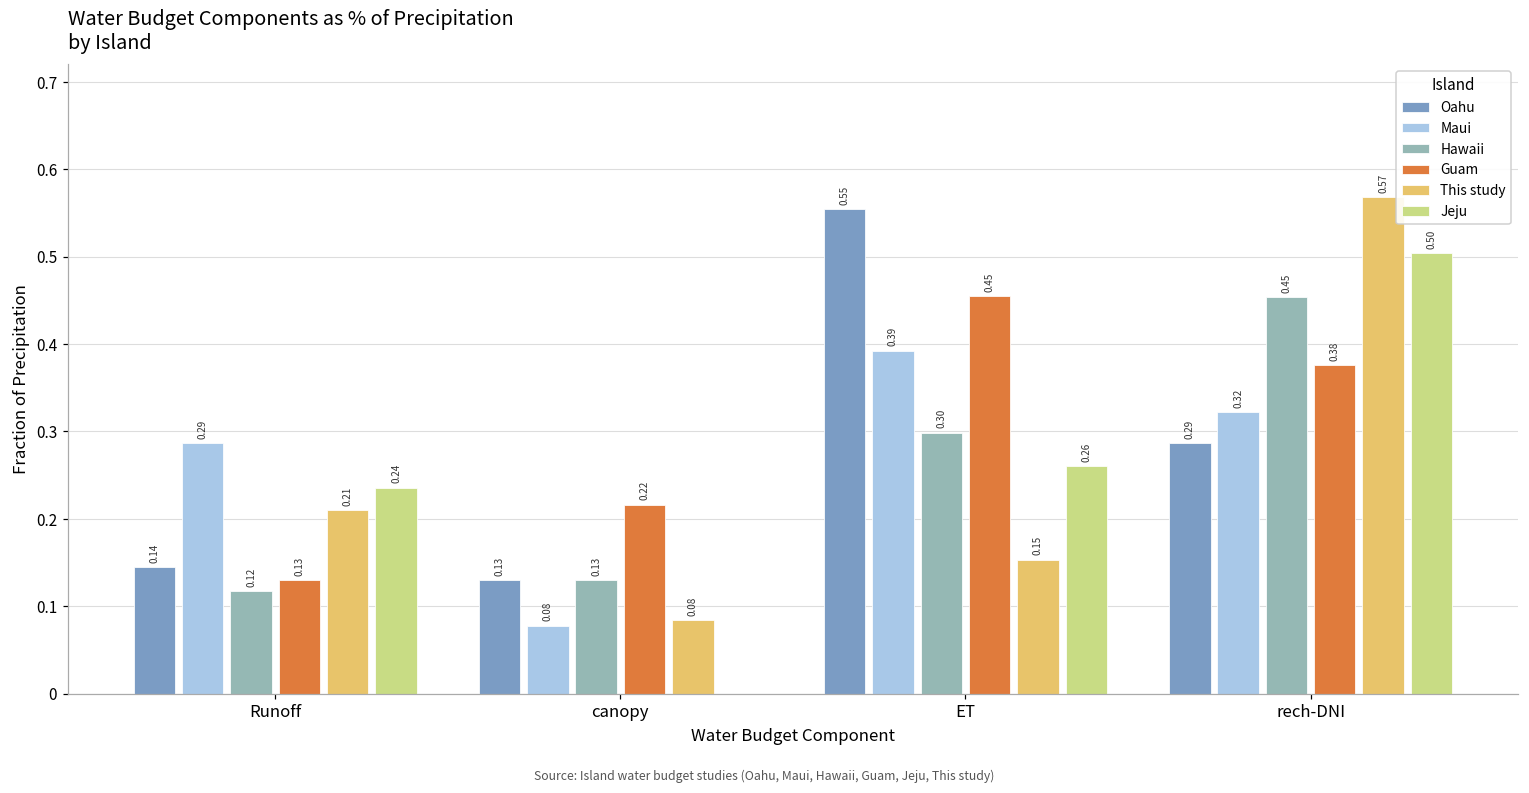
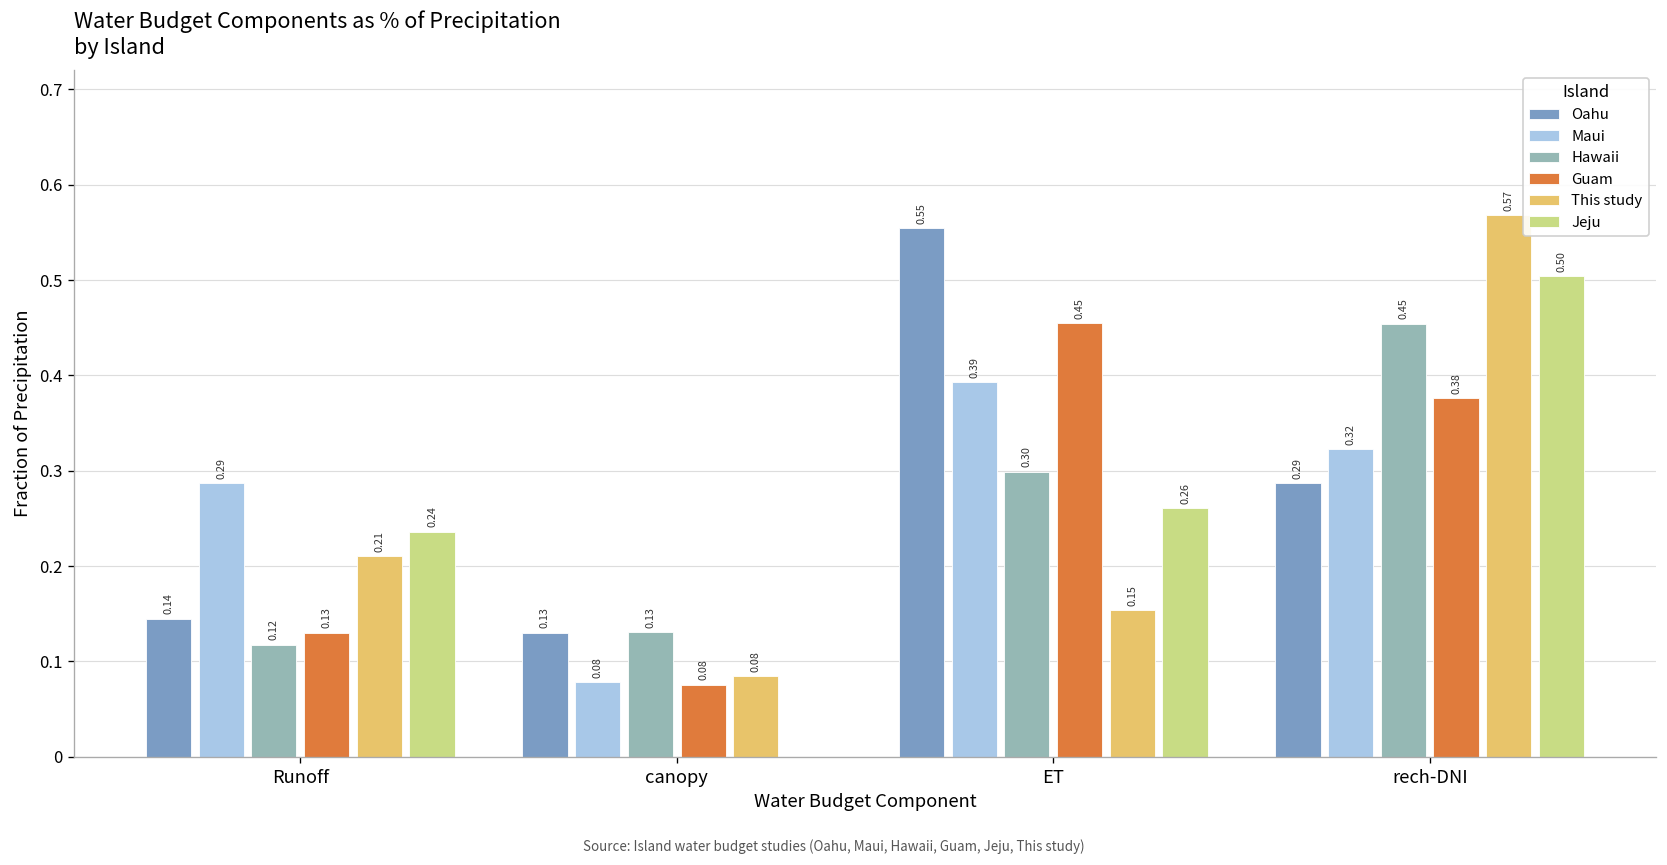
  {
    "Guam": {
      "Runoff": 0.13,
-     "canopy": 0.22,
+     "canopy": 0.08,
      "ET": 0.45,
      "rech-DNI": 0.38
    }
  }
